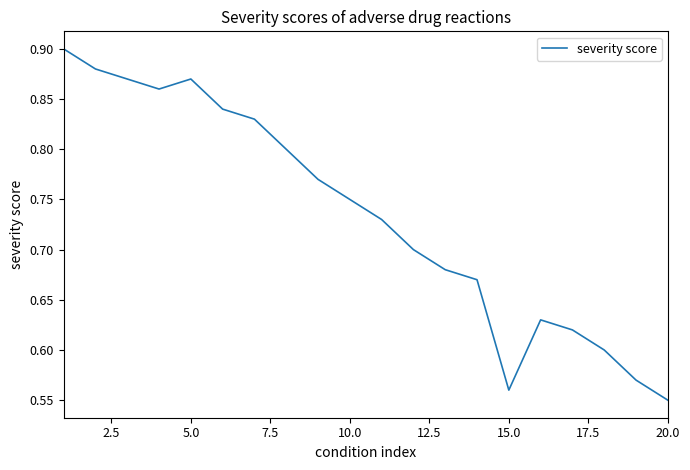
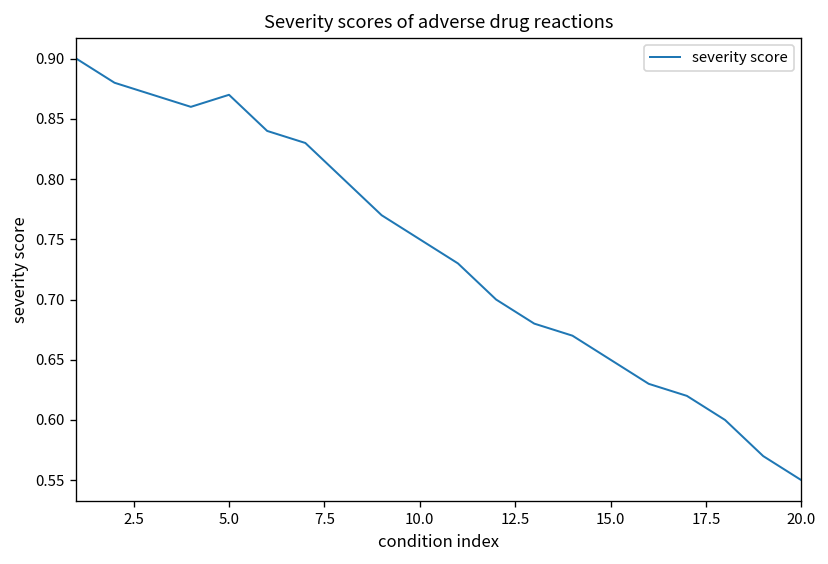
  {
    "5.0": 0.87,
    "10.0": 0.75,
-   "15.0": 0.56,
+   "15.0": 0.65,
    "20.0": 0.55
  }
